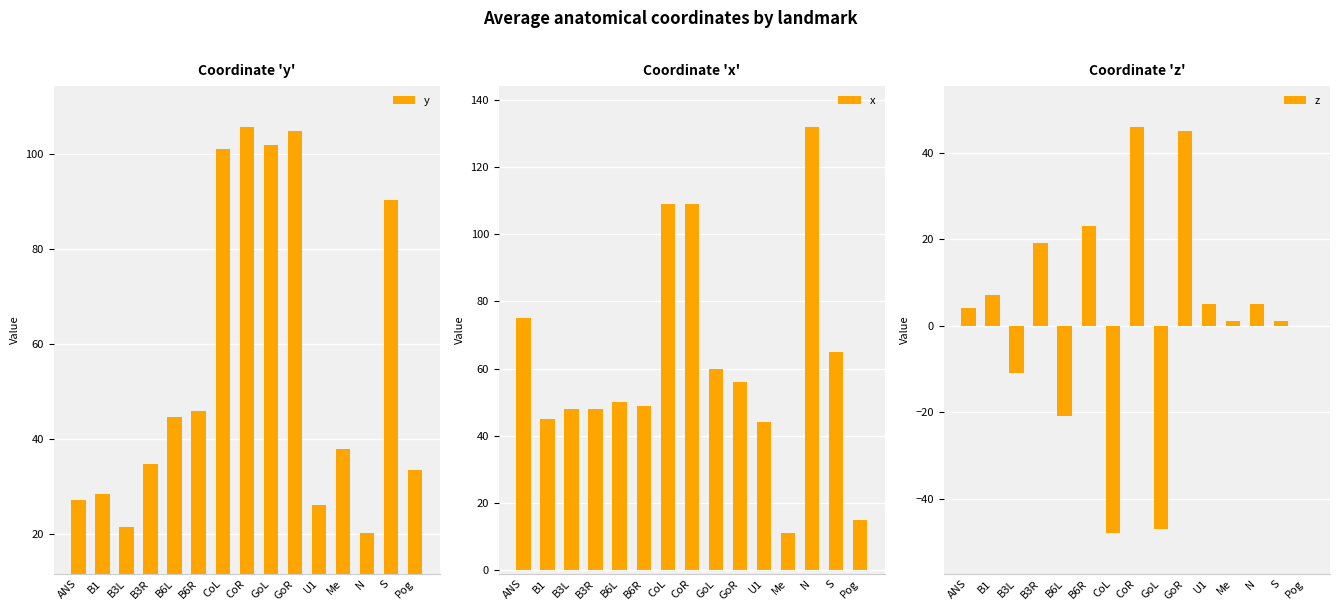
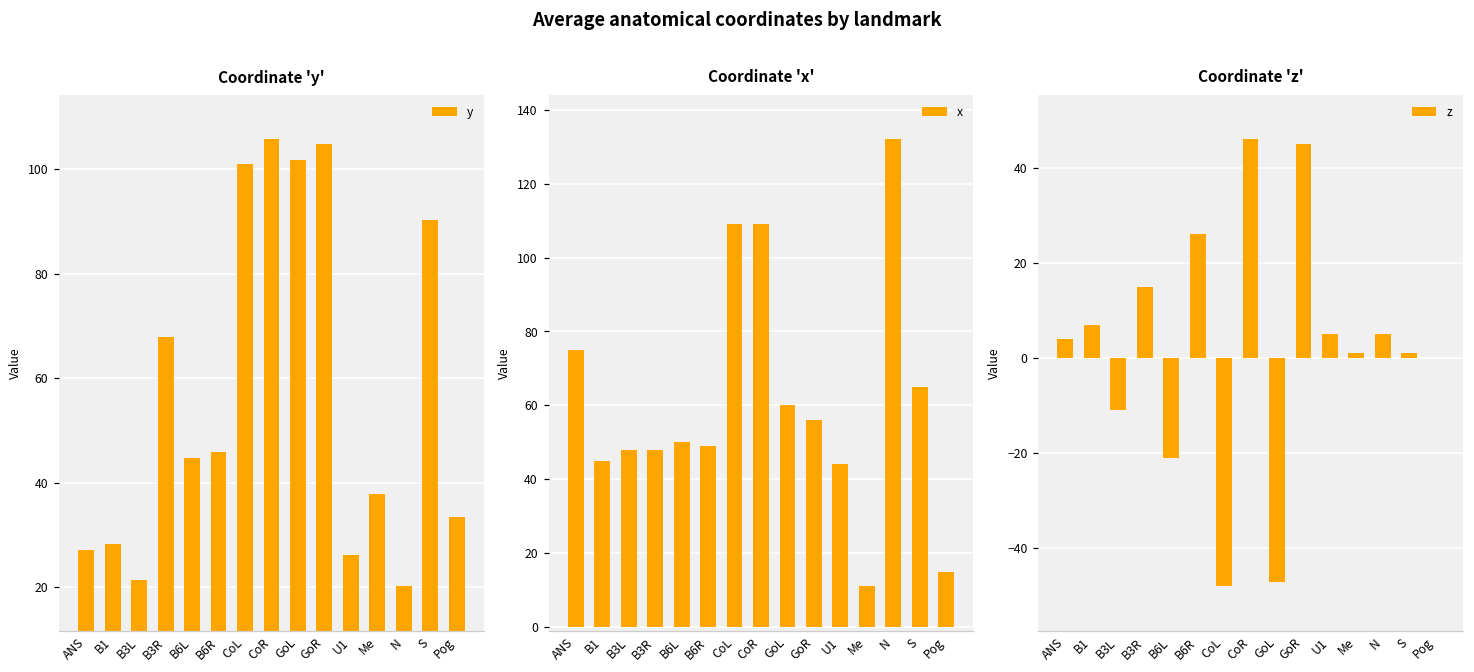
  {
    "Coordinate 'y'": {
      "ANS": 27,
      "B1": 28,
      "B3L": 21,
-     "B3R": 35,
+     "B3R": 68,
      "B6L": 45,
      "B6R": 46,
      "CoL": 101,
      "CoR": 106,
      "GoL": 102,
      "GoR": 105,
      "U1": 26,
      "Me": 38,
      "N": 20,
      "S": 90,
      "Pog": 34
    },
    "Coordinate 'x'": {
      "ANS": 75,
      "B1": 45,
      "B3L": 48,
      "B3R": 48,
      "B6L": 50,
      "B6R": 49,
      "CoL": 109,
      "CoR": 109,
      "GoL": 60,
      "GoR": 56,
      "U1": 44,
      "Me": 11,
      "N": 132,
      "S": 65,
      "Pog": 15
    },
    "Coordinate 'z'": {
      "ANS": 4,
      "B1": 7,
      "B3L": -11,
-     "B3R": 19,
+     "B3R": 15,
      "B6L": -21,
-     "B6R": 23,
+     "B6R": 26,
      "CoL": -48,
      "CoR": 46,
      "GoL": -47,
      "GoR": 45,
      "U1": 5,
      "Me": 1,
      "N": 5,
      "S": 1,
      "Pog": 0
    }
  }
